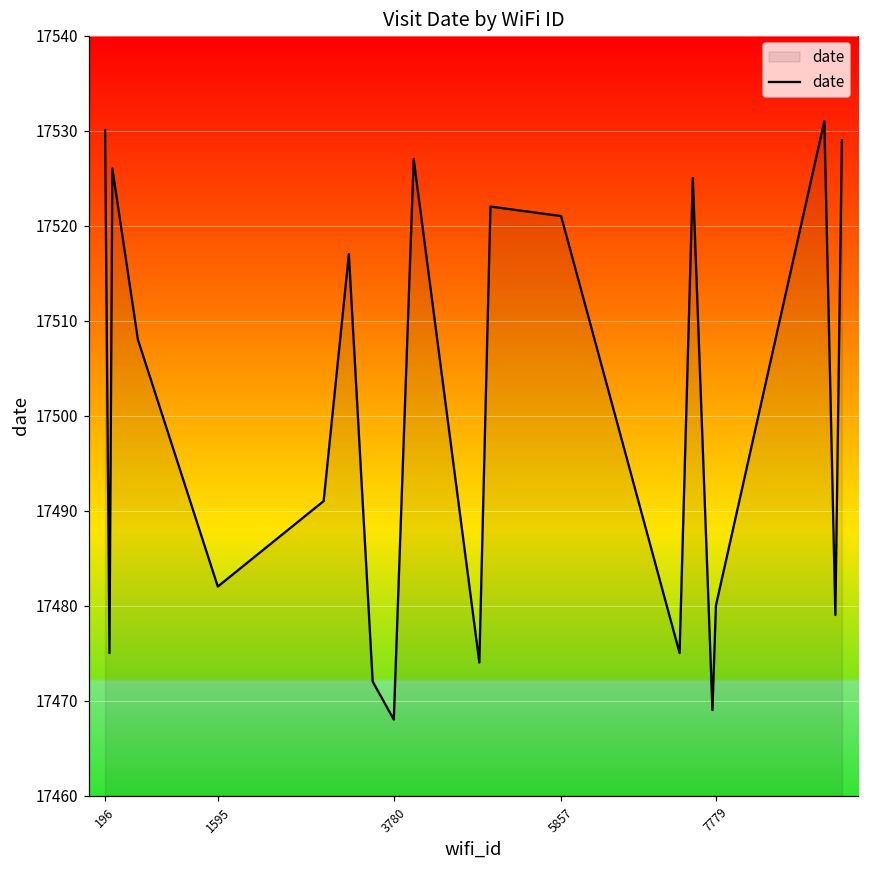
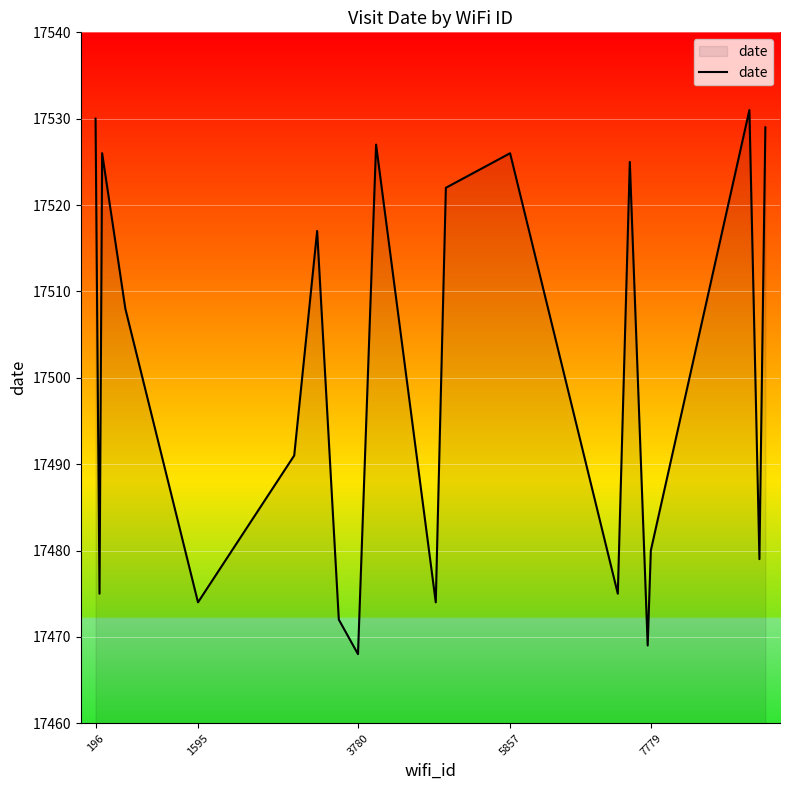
  {
    "196": 17530,
-   "1595": 17482,
+   "1595": 17474,
    "3780": 17468,
-   "5857": 17521,
+   "5857": 17526,
    "7779": 17480
  }
